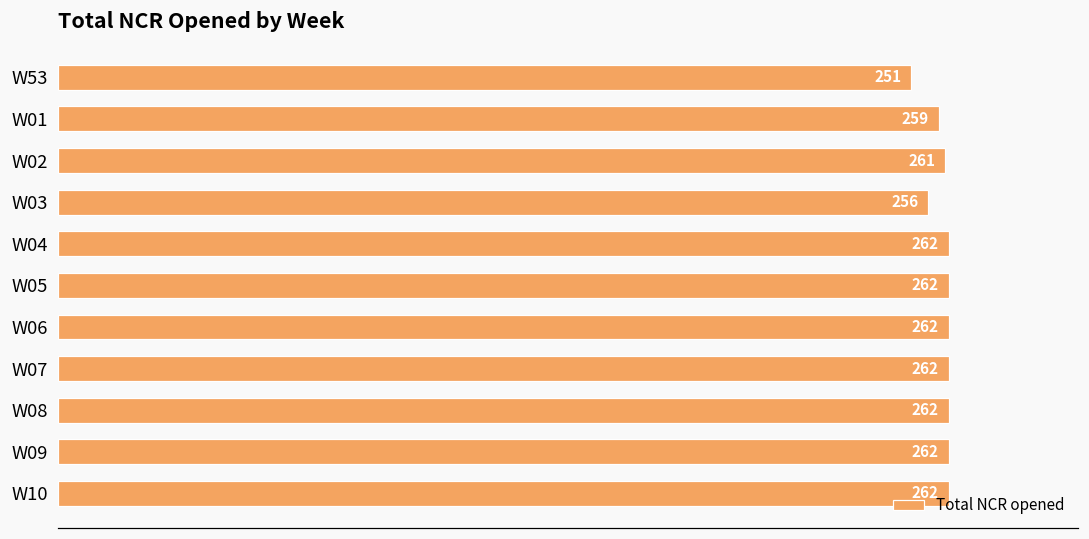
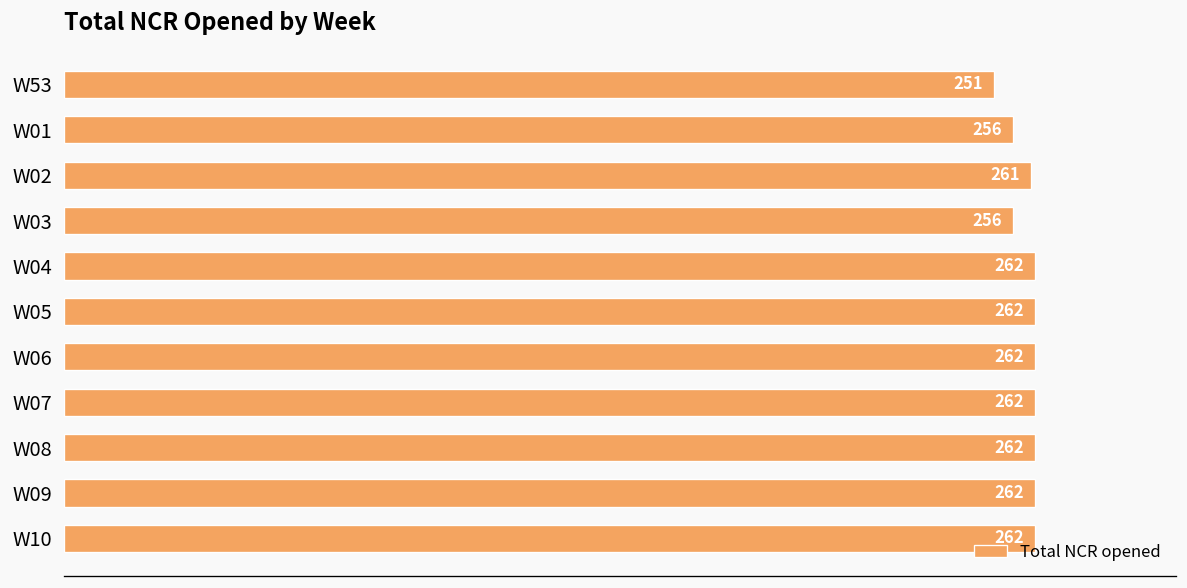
  {
    "W53": 251,
-   "W01": 259,
+   "W01": 256,
    "W02": 261,
    "W03": 256,
    "W04": 262,
    "W05": 262,
    "W06": 262,
    "W07": 262,
    "W08": 262,
    "W09": 262,
    "W10": 262
  }
